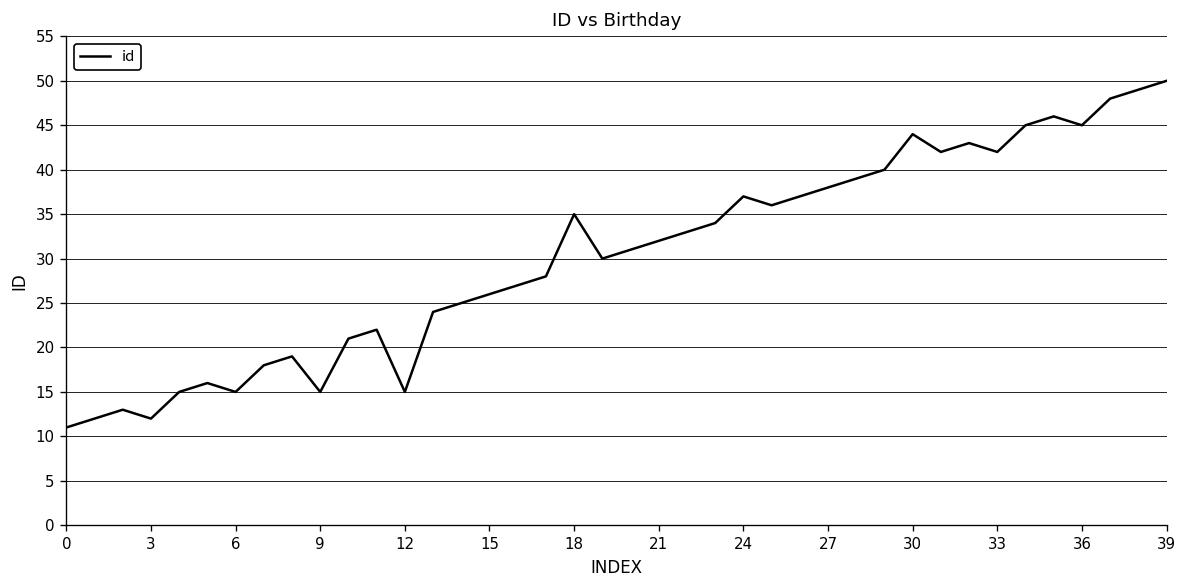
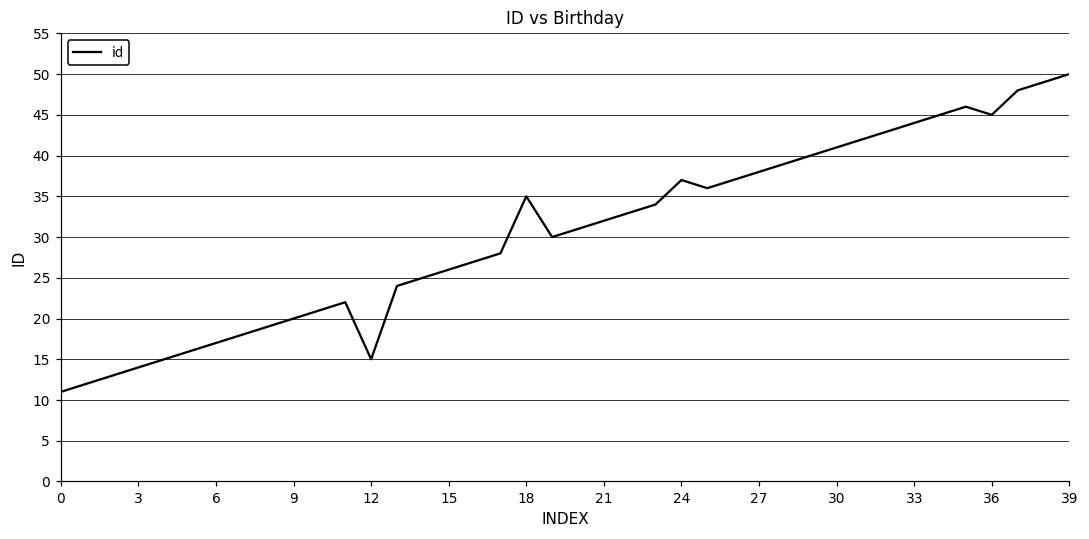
  {
    "0": 11,
-   "3": 12,
-   "6": 15,
-   "9": 15,
+   "3": 14,
+   "6": 17,
+   "9": 20,
    "12": 15,
    "15": 26,
    "18": 35,
    "21": 32,
    "24": 37,
    "27": 38,
-   "30": 44,
-   "33": 42,
+   "30": 41,
+   "33": 44,
    "36": 45,
    "39": 50
  }
